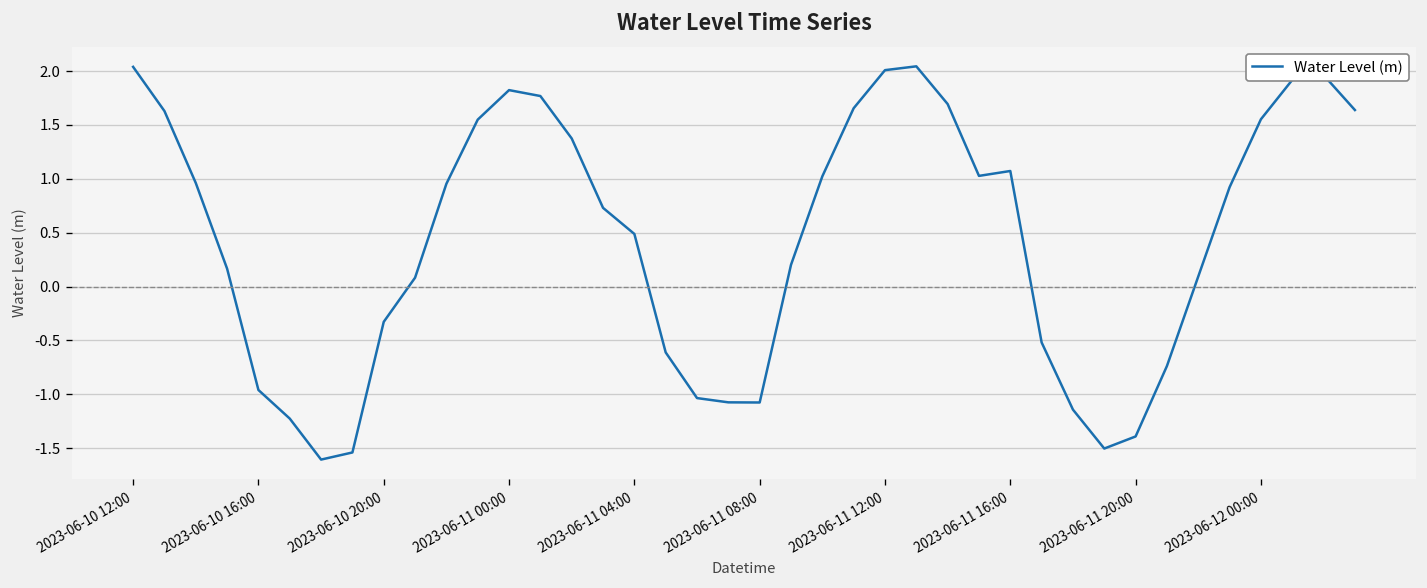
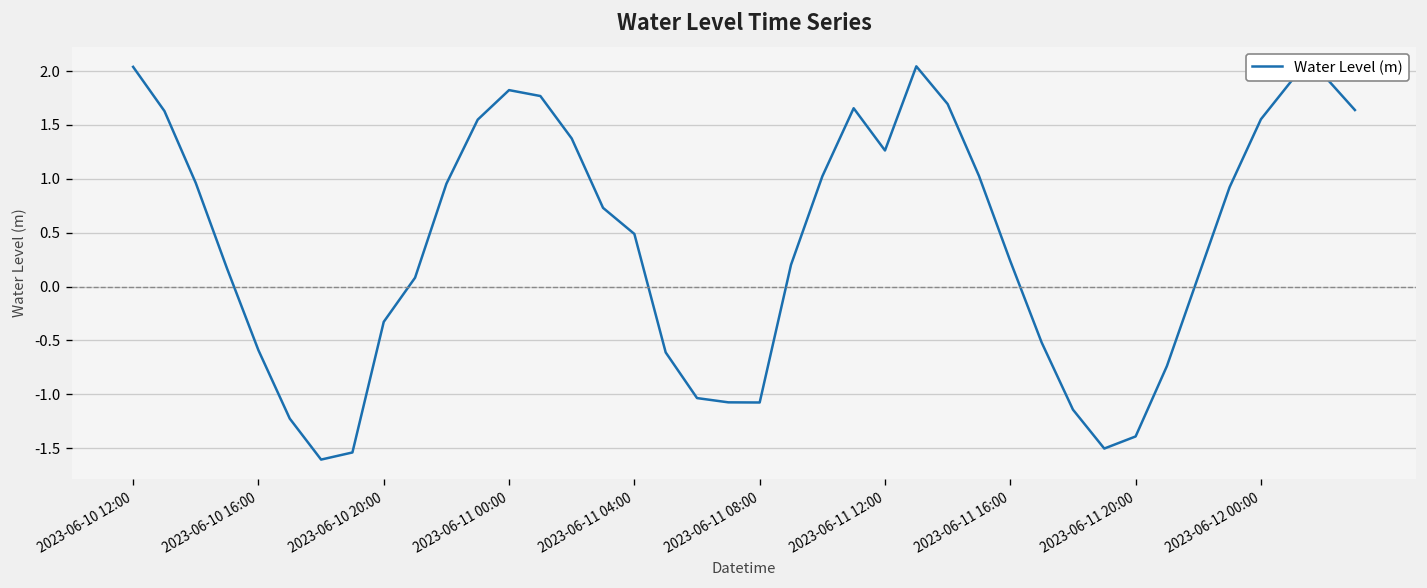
  {
    "2023-06-10 12:00": 2.0,
-   "2023-06-10 16:00": -1.0,
+   "2023-06-10 16:00": -0.6,
    "2023-06-10 20:00": -0.3,
    "2023-06-11 00:00": 1.8,
    "2023-06-11 04:00": 0.5,
    "2023-06-11 08:00": -1.1,
-   "2023-06-11 12:00": 2.0,
-   "2023-06-11 16:00": 1.1,
+   "2023-06-11 12:00": 1.3,
+   "2023-06-11 16:00": 0.2,
    "2023-06-11 20:00": -1.4,
    "2023-06-12 00:00": 1.6
  }
